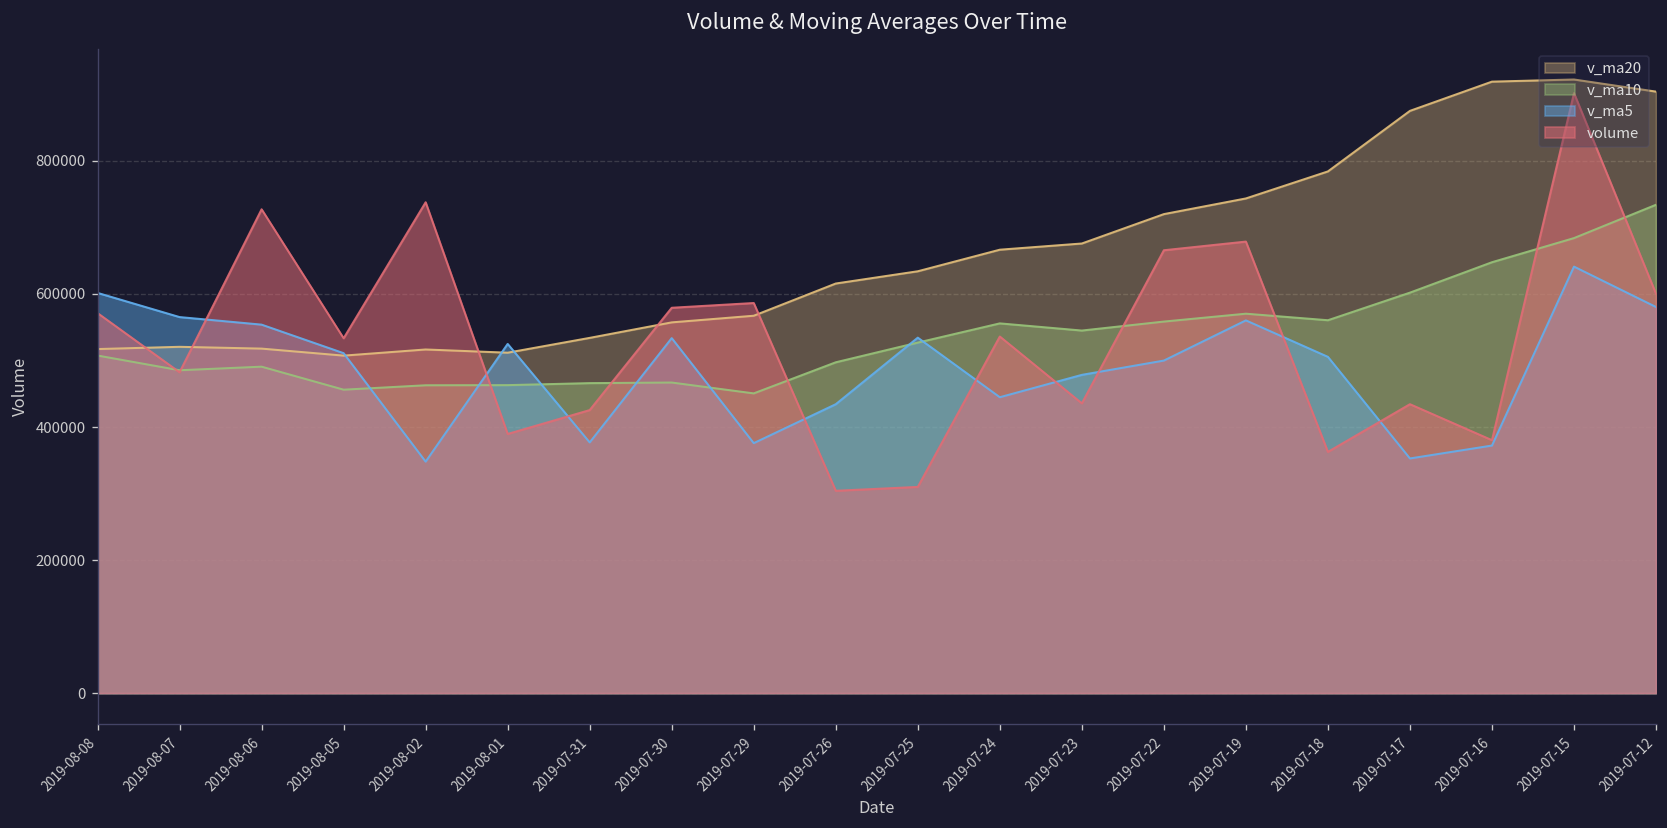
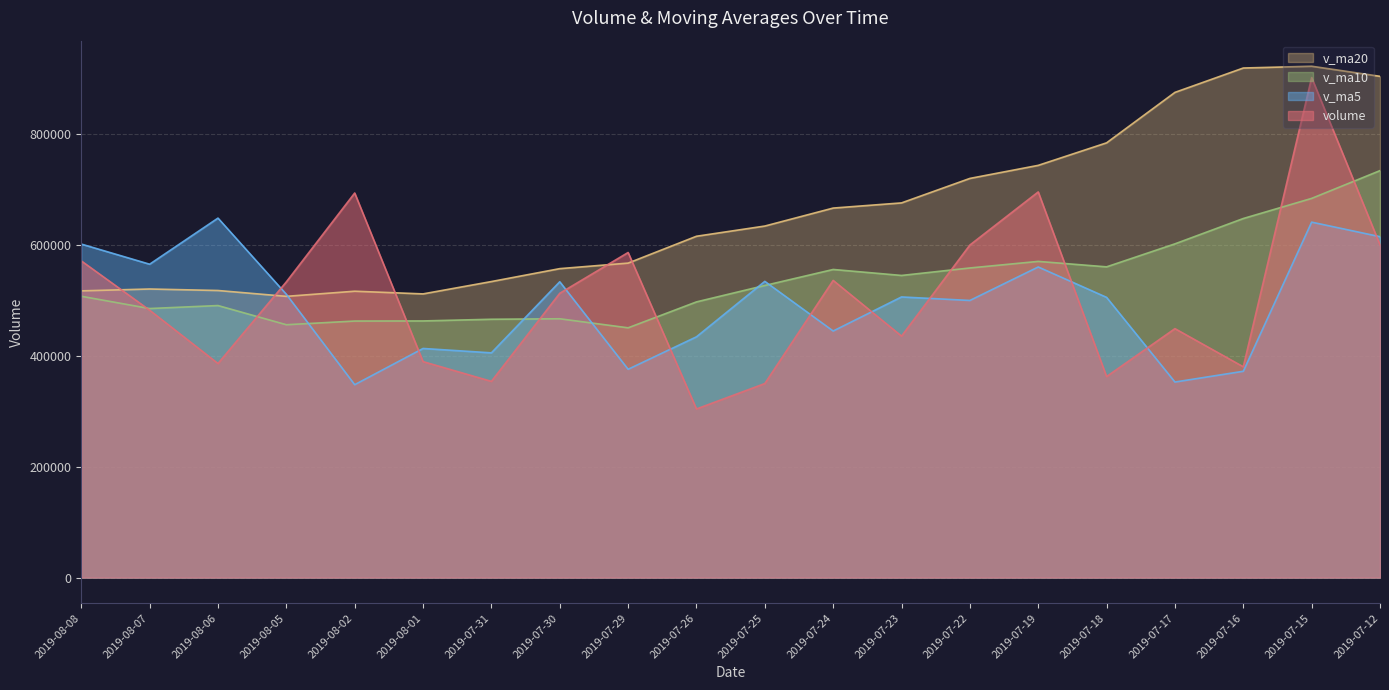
  {
    "v_ma5": {
      "2019-08-08": 600000,
      "2019-08-07": 570000,
-     "2019-08-06": 550000,
+     "2019-08-06": 650000,
      "2019-08-02": 350000,
-     "2019-08-01": 520000,
-     "2019-07-31": 380000,
+     "2019-08-01": 410000,
+     "2019-07-31": 410000,
      "2019-07-30": 530000,
      "2019-07-29": 380000,
      "2019-07-26": 430000,
      "2019-07-25": 530000,
      "2019-07-24": 440000,
-     "2019-07-23": 480000,
+     "2019-07-23": 510000,
      "2019-07-22": 500000,
      "2019-07-19": 560000,
      "2019-07-18": 510000,
      "2019-07-17": 350000,
      "2019-07-16": 370000,
      "2019-07-15": 640000,
-     "2019-07-12": 580000
+     "2019-07-12": 610000
    },
    "volume": {
      "2019-08-08": 570000,
-     "2019-08-06": 730000,
+     "2019-08-06": 390000,
      "2019-08-05": 530000,
-     "2019-08-02": 740000,
+     "2019-08-02": 690000,
      "2019-08-01": 390000,
-     "2019-07-31": 430000,
-     "2019-07-30": 580000,
+     "2019-07-31": 350000,
+     "2019-07-30": 510000,
      "2019-07-29": 590000,
      "2019-07-26": 300000,
-     "2019-07-25": 310000,
+     "2019-07-25": 350000,
      "2019-07-24": 540000,
      "2019-07-23": 440000,
-     "2019-07-22": 670000,
-     "2019-07-19": 680000,
+     "2019-07-22": 600000,
+     "2019-07-19": 700000,
      "2019-07-18": 360000,
-     "2019-07-17": 430000,
+     "2019-07-17": 450000,
      "2019-07-16": 380000,
      "2019-07-12": 600000
    }
  }
